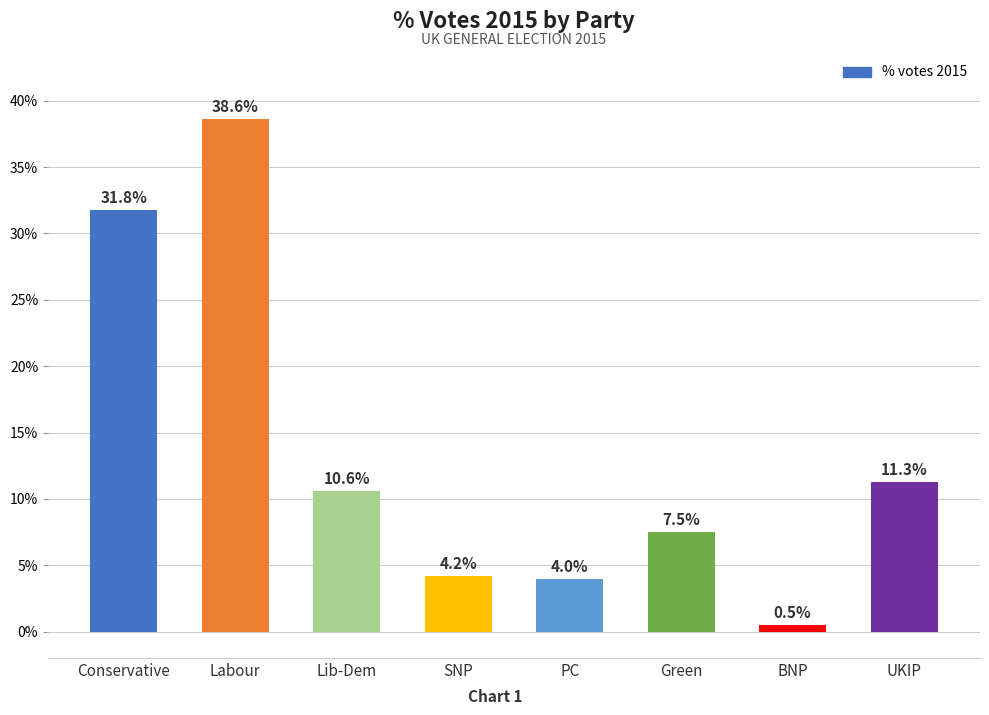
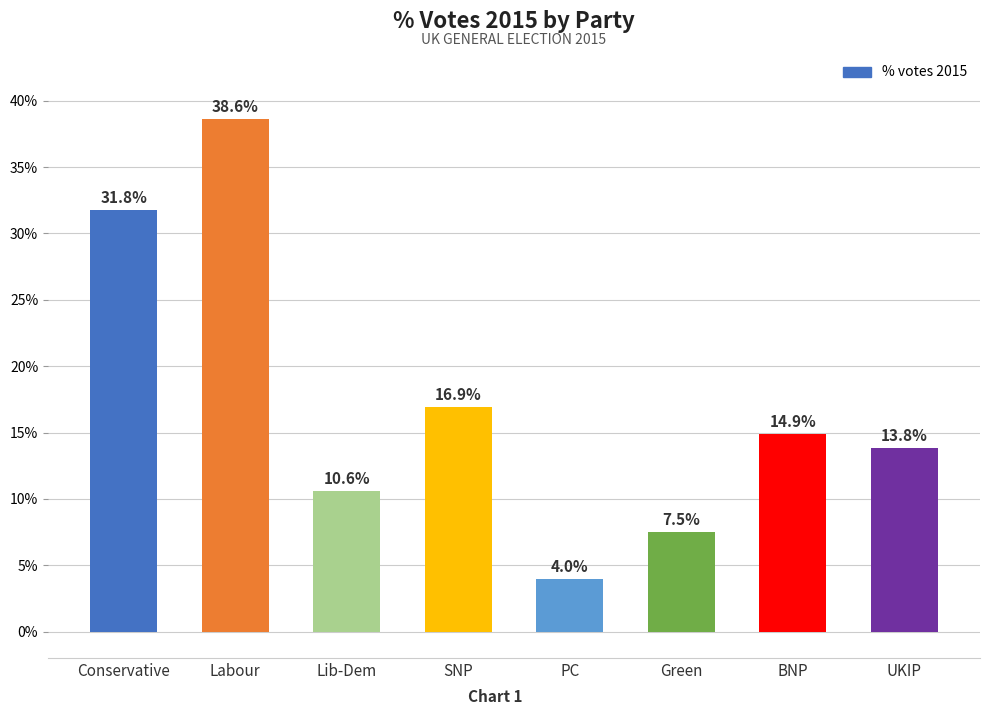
  {
    "Conservative": "31.8%",
    "Labour": "38.6%",
    "Lib-Dem": "10.6%",
-   "SNP": "4.2%",
+   "SNP": "16.9%",
    "PC": "4.0%",
    "Green": "7.5%",
-   "BNP": "0.5%",
-   "UKIP": "11.3%"
+   "BNP": "14.9%",
+   "UKIP": "13.8%"
  }
